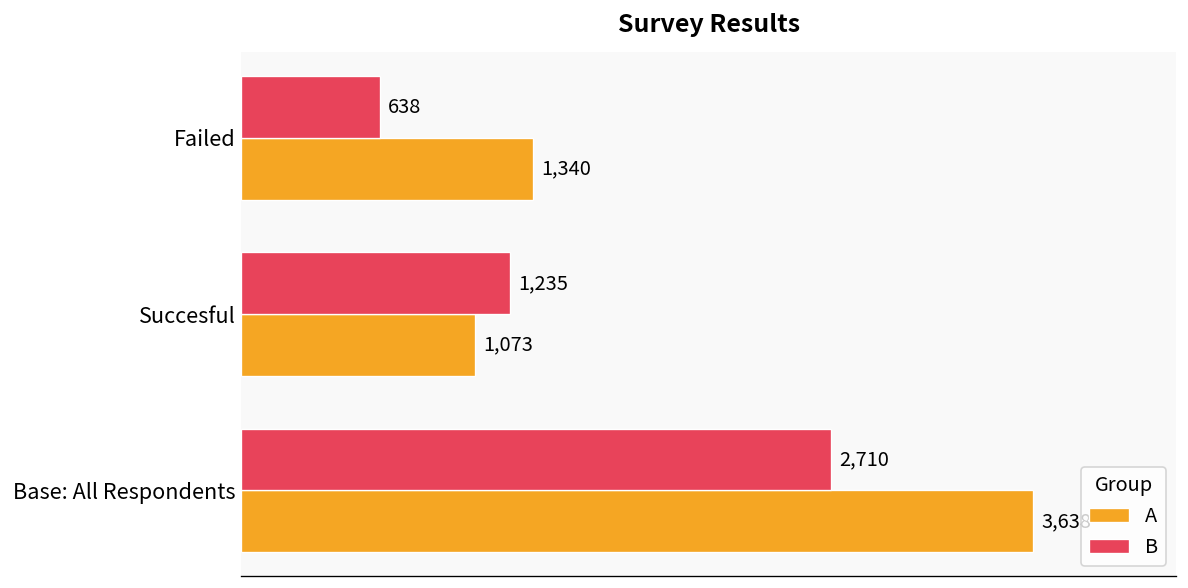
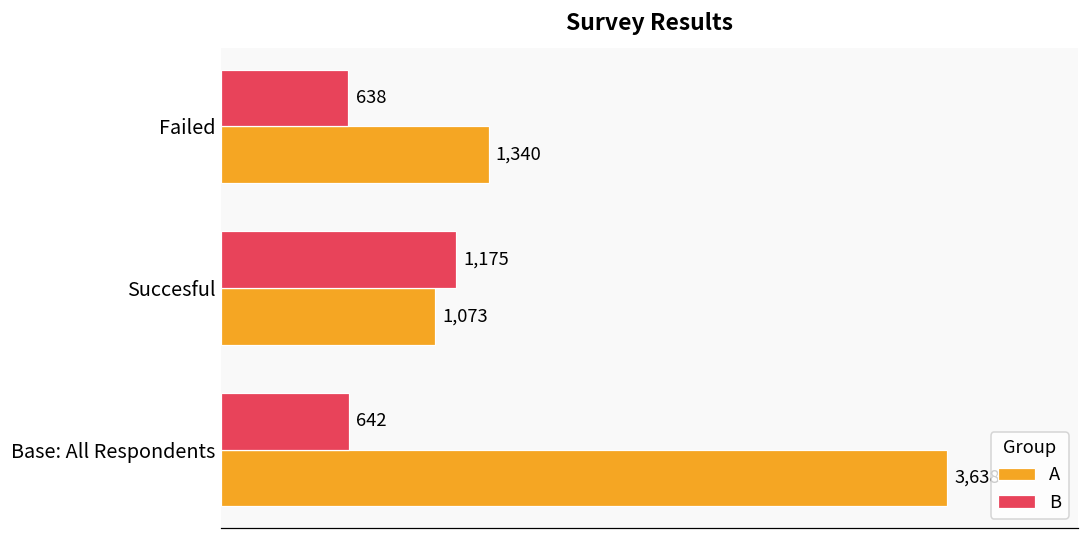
  {
    "A": {
      "Failed": "1,340",
      "Succesful": "1,073"
    },
    "B": {
      "Failed": "638",
-     "Succesful": "1,235",
-     "Base: All Respondents": "2,710"
+     "Succesful": "1,175",
+     "Base: All Respondents": "642"
    }
  }
